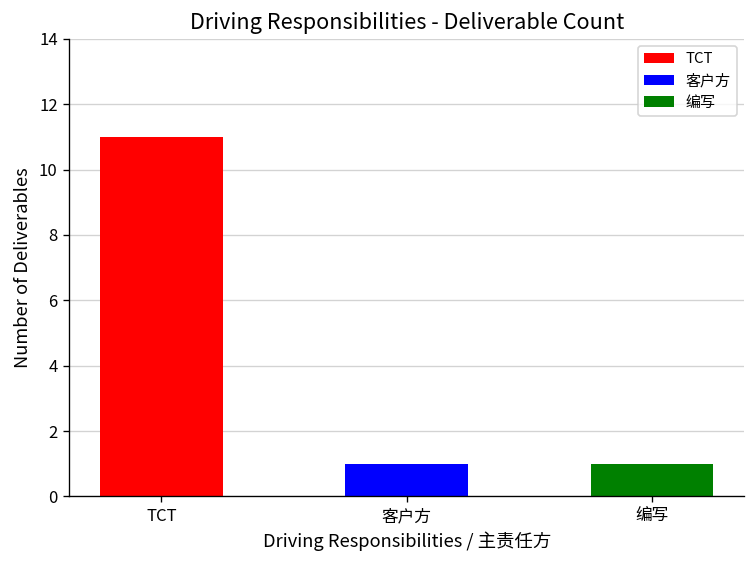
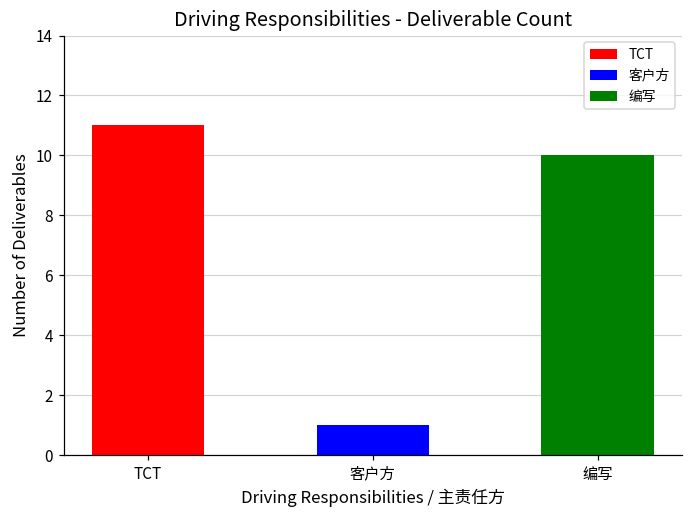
  {
    "TCT": 11,
    "客户方": 1,
-   "编写": 1
+   "编写": 10
  }
